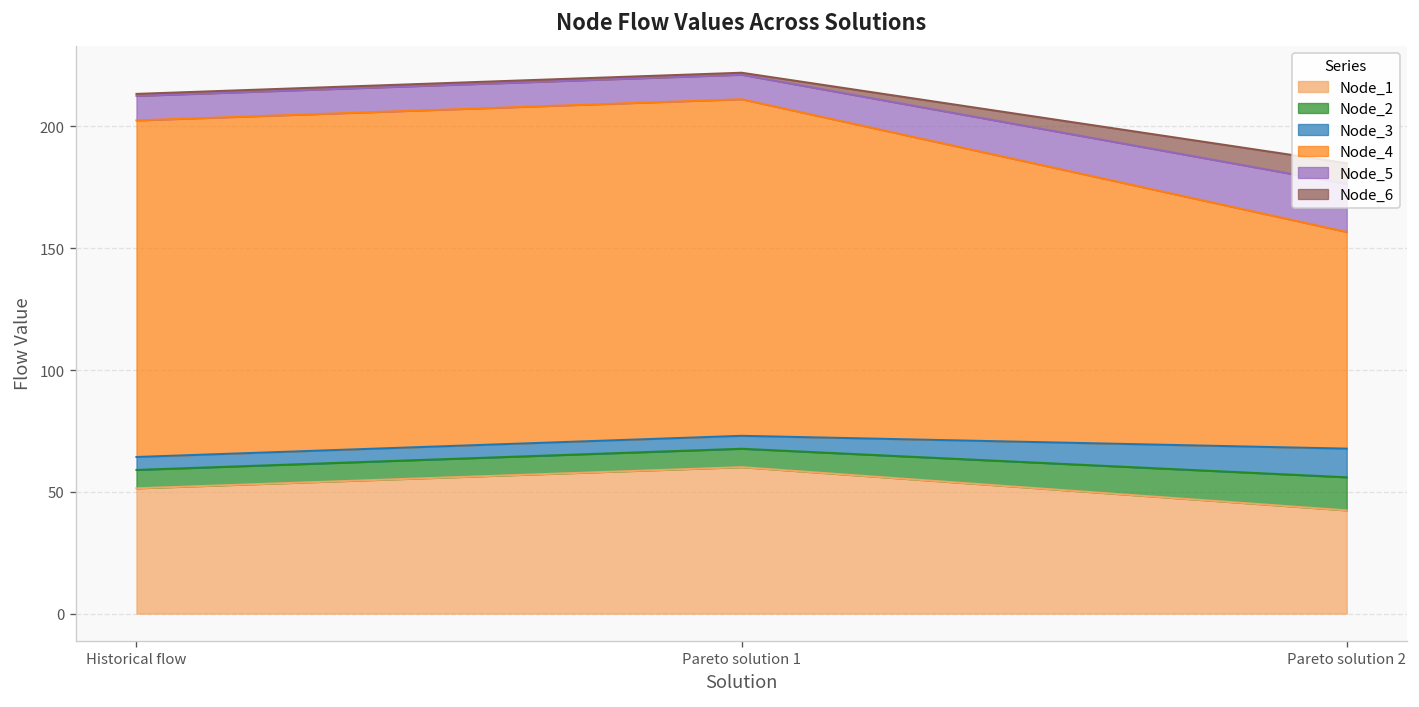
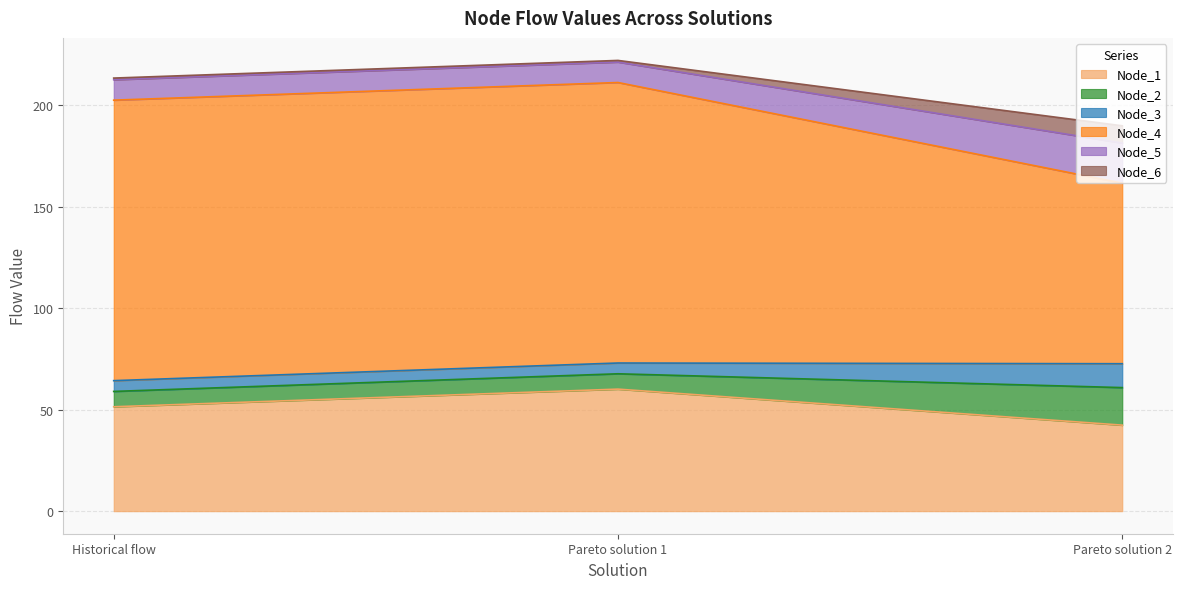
  {
    "Node_1": {
      "Historical flow": 51,
      "Pareto solution 1": 60,
      "Pareto solution 2": 42
    },
    "Node_2": {
      "Historical flow": 8,
      "Pareto solution 1": 8,
-     "Pareto solution 2": 14
+     "Pareto solution 2": 18
    },
    "Node_3": {
      "Historical flow": 5,
      "Pareto solution 1": 5,
      "Pareto solution 2": 12
    },
    "Node_4": {
      "Historical flow": 138,
      "Pareto solution 1": 138,
      "Pareto solution 2": 89
    }
  }
